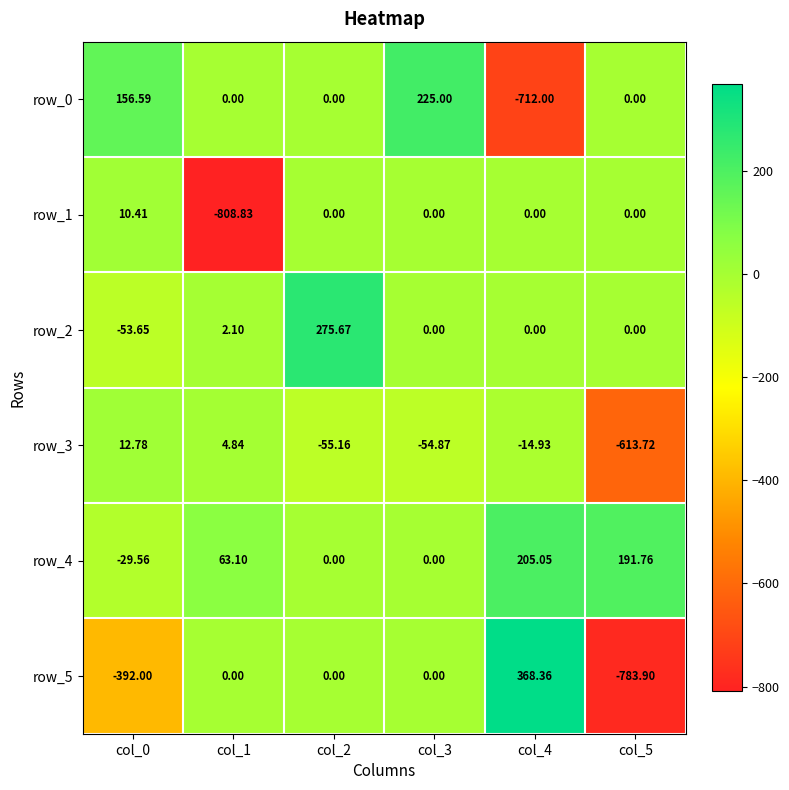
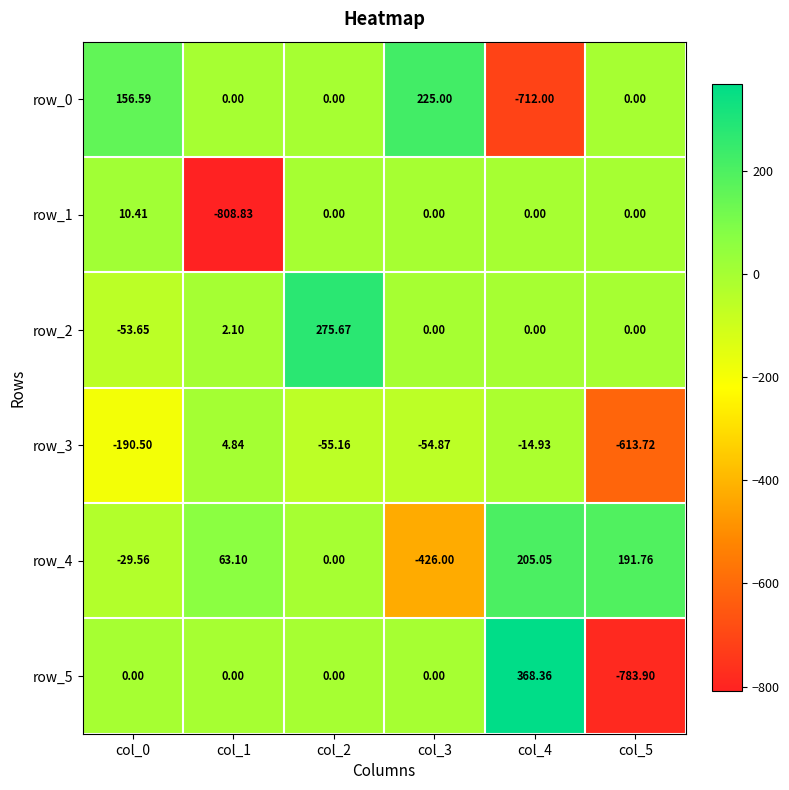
  {
    "row_0": {
      "col_0": 156.59,
      "col_1": 0.00,
      "col_2": 0.00,
      "col_3": 225.00,
      "col_4": -712.00,
      "col_5": 0.00
    },
    "row_1": {
      "col_0": 10.41,
      "col_1": -808.83,
      "col_2": 0.00,
      "col_3": 0.00,
      "col_4": 0.00,
      "col_5": 0.00
    },
    "row_2": {
      "col_0": -53.65,
      "col_1": 2.10,
      "col_2": 275.67,
      "col_3": 0.00,
      "col_4": 0.00,
      "col_5": 0.00
    },
    "row_3": {
-     "col_0": 12.78,
+     "col_0": -190.50,
      "col_1": 4.84,
      "col_2": -55.16,
      "col_3": -54.87,
      "col_4": -14.93,
      "col_5": -613.72
    },
    "row_4": {
      "col_0": -29.56,
      "col_1": 63.10,
      "col_2": 0.00,
-     "col_3": 0.00,
+     "col_3": -426.00,
      "col_4": 205.05,
      "col_5": 191.76
    },
    "row_5": {
-     "col_0": -392.00,
+     "col_0": 0.00,
      "col_1": 0.00,
      "col_2": 0.00,
      "col_3": 0.00,
      "col_4": 368.36,
      "col_5": -783.90
    }
  }
